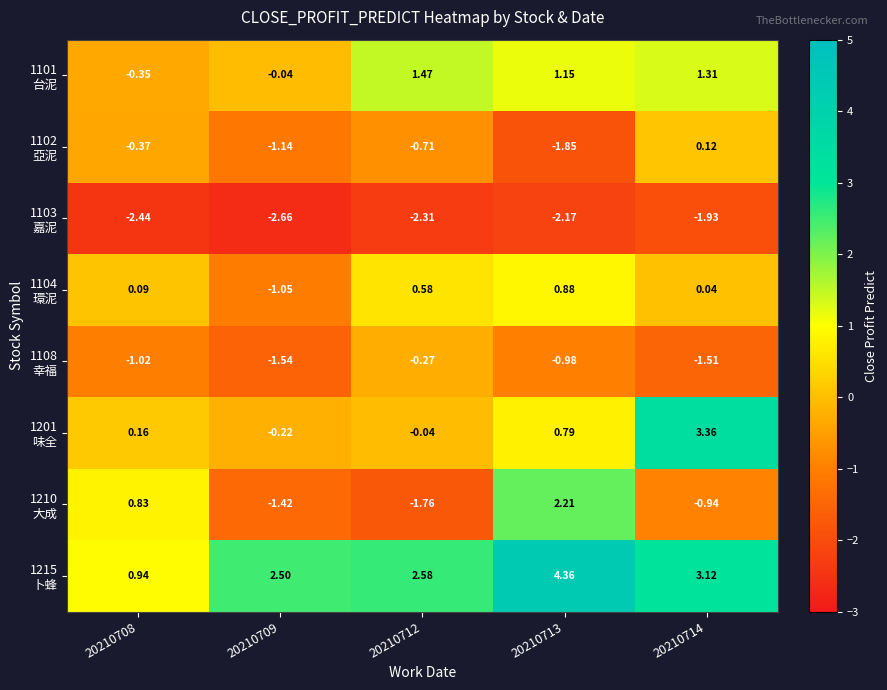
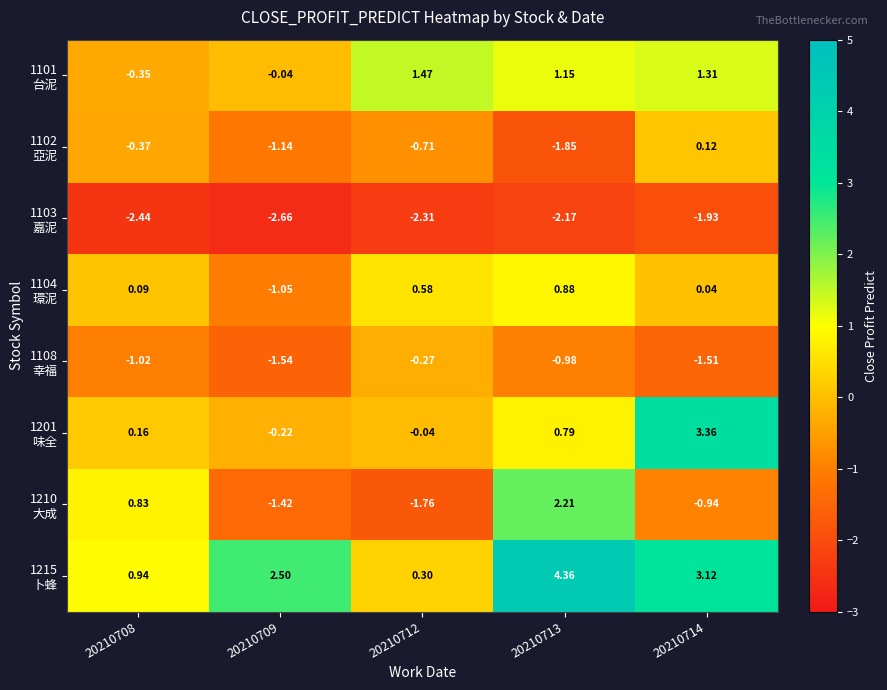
  {
    "1101 台泥": {
      "20210708": -0.35,
      "20210709": -0.04,
      "20210712": 1.47,
      "20210713": 1.15,
      "20210714": 1.31
    },
    "1102 亞泥": {
      "20210708": -0.37,
      "20210709": -1.14,
      "20210712": -0.71,
      "20210713": -1.85,
      "20210714": 0.12
    },
    "1103 嘉泥": {
      "20210708": -2.44,
      "20210709": -2.66,
      "20210712": -2.31,
      "20210713": -2.17,
      "20210714": -1.93
    },
    "1104 環泥": {
      "20210708": 0.09,
      "20210709": -1.05,
      "20210712": 0.58,
      "20210713": 0.88,
      "20210714": 0.04
    },
    "1108 幸福": {
      "20210708": -1.02,
      "20210709": -1.54,
      "20210712": -0.27,
      "20210713": -0.98,
      "20210714": -1.51
    },
    "1201 味全": {
      "20210708": 0.16,
      "20210709": -0.22,
      "20210712": -0.04,
      "20210713": 0.79,
      "20210714": 3.36
    },
    "1210 大成": {
      "20210708": 0.83,
      "20210709": -1.42,
      "20210712": -1.76,
      "20210713": 2.21,
      "20210714": -0.94
    },
    "1215 卜蜂": {
      "20210708": 0.94,
      "20210709": 2.50,
-     "20210712": 2.58,
+     "20210712": 0.30,
      "20210713": 4.36,
      "20210714": 3.12
    }
  }
